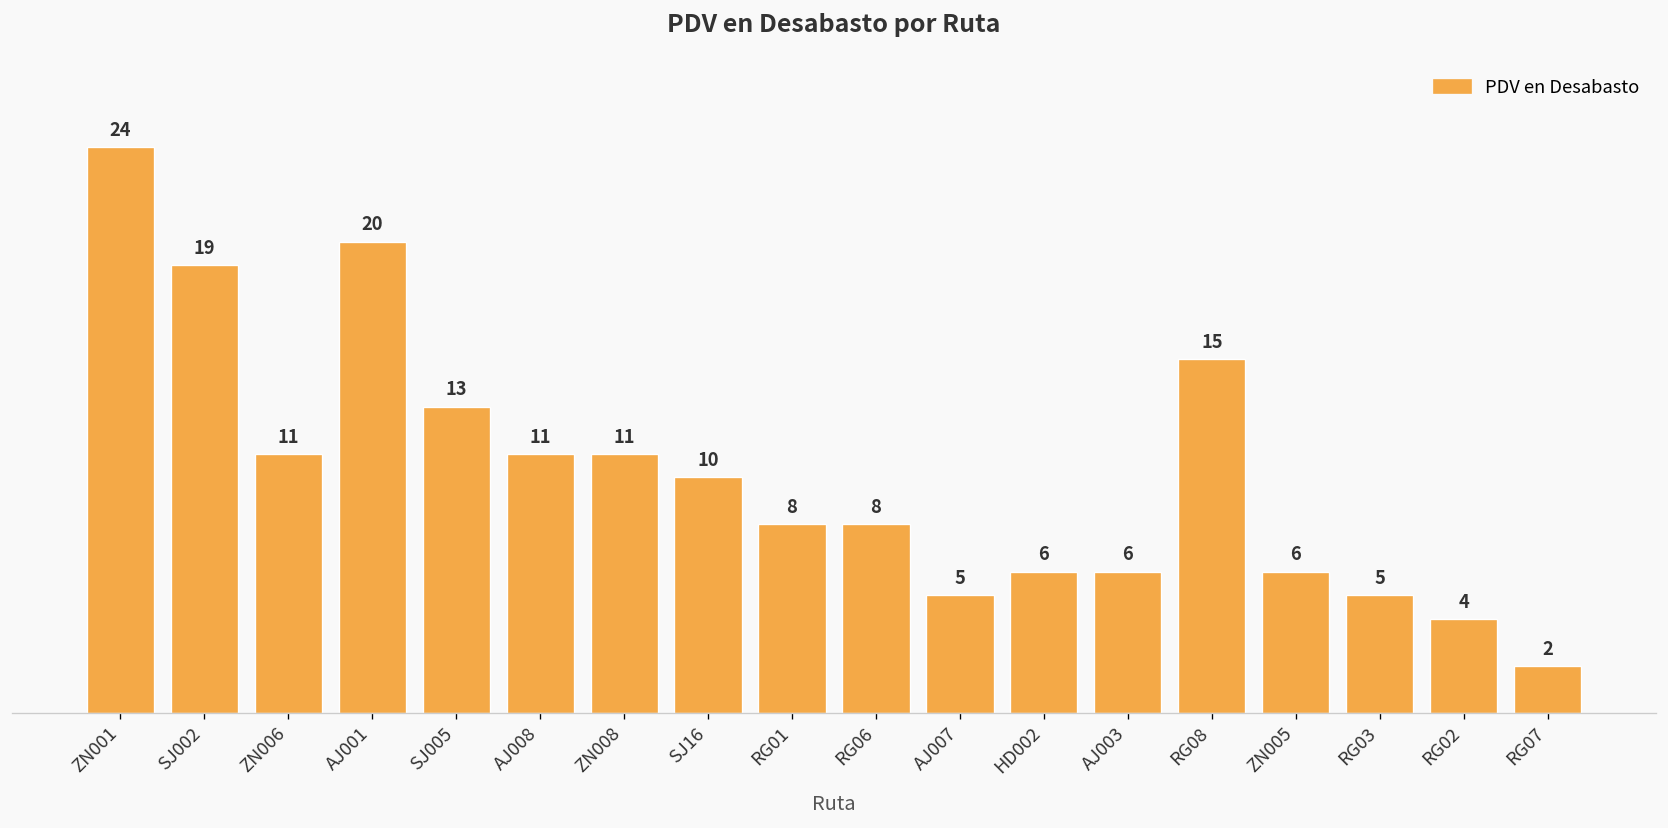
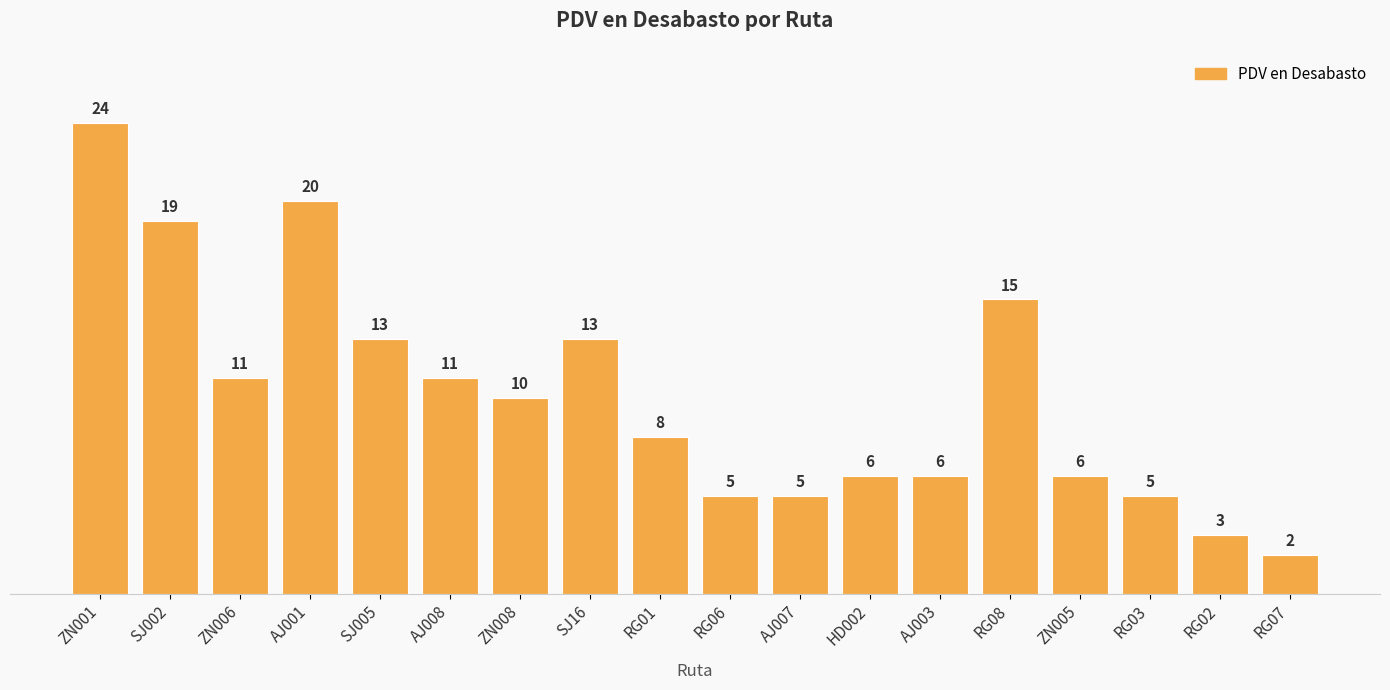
  {
    "ZN001": 24,
    "SJ002": 19,
    "ZN006": 11,
    "AJ001": 20,
    "SJ005": 13,
    "AJ008": 11,
-   "ZN008": 11,
-   "SJ16": 10,
+   "ZN008": 10,
+   "SJ16": 13,
    "RG01": 8,
-   "RG06": 8,
+   "RG06": 5,
    "AJ007": 5,
    "HD002": 6,
    "AJ003": 6,
    "RG08": 15,
    "ZN005": 6,
    "RG03": 5,
-   "RG02": 4,
+   "RG02": 3,
    "RG07": 2
  }
